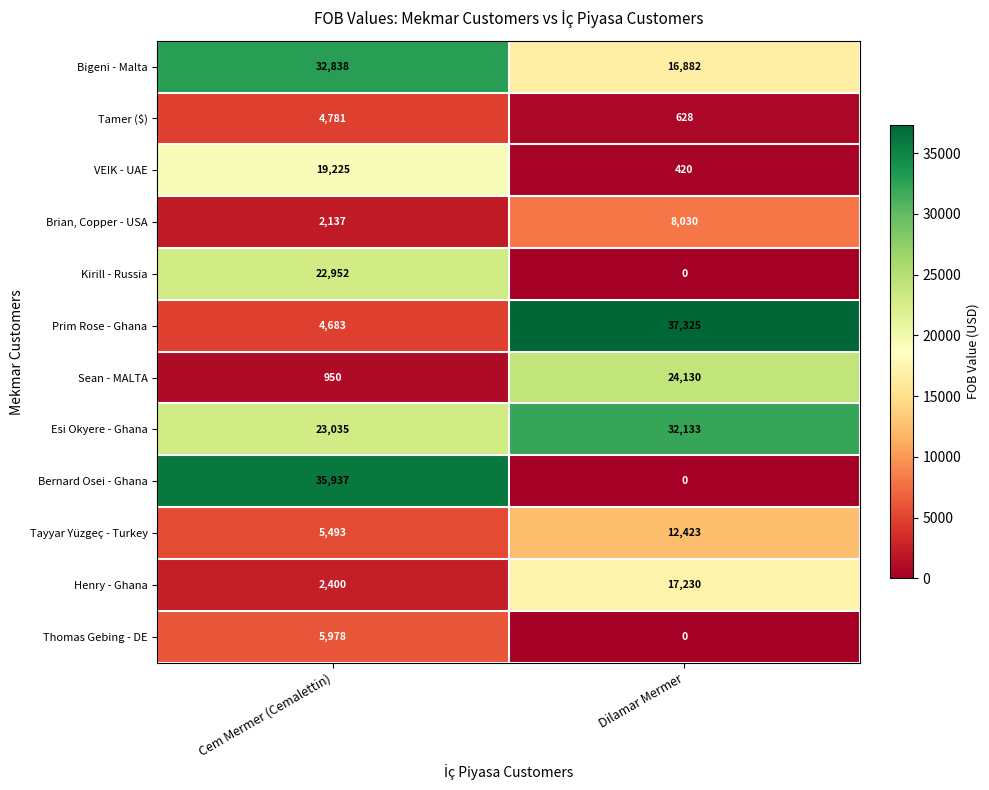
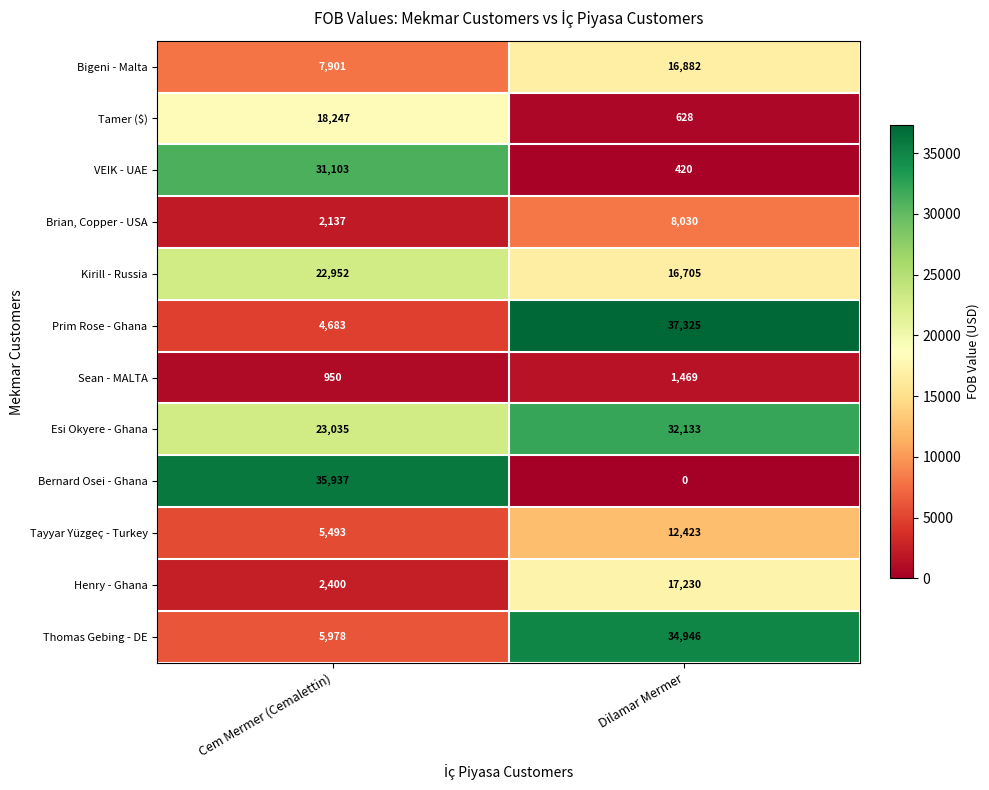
  {
    "Bigeni - Malta": {
-     "Cem Mermer (Cemalettin)": "32,838",
+     "Cem Mermer (Cemalettin)": "7,901",
      "Dilamar Mermer": "16,882"
    },
    "Tamer ($)": {
-     "Cem Mermer (Cemalettin)": "4,781",
+     "Cem Mermer (Cemalettin)": "18,247",
      "Dilamar Mermer": "628"
    },
    "VEIK - UAE": {
-     "Cem Mermer (Cemalettin)": "19,225",
+     "Cem Mermer (Cemalettin)": "31,103",
      "Dilamar Mermer": "420"
    },
    "Brian, Copper - USA": {
      "Cem Mermer (Cemalettin)": "2,137",
      "Dilamar Mermer": "8,030"
    },
    "Kirill - Russia": {
      "Cem Mermer (Cemalettin)": "22,952",
-     "Dilamar Mermer": "0"
+     "Dilamar Mermer": "16,705"
    },
    "Prim Rose - Ghana": {
      "Cem Mermer (Cemalettin)": "4,683",
      "Dilamar Mermer": "37,325"
    },
    "Sean - MALTA": {
      "Cem Mermer (Cemalettin)": "950",
-     "Dilamar Mermer": "24,130"
+     "Dilamar Mermer": "1,469"
    },
    "Esi Okyere - Ghana": {
      "Cem Mermer (Cemalettin)": "23,035",
      "Dilamar Mermer": "32,133"
    },
    "Bernard Osei - Ghana": {
      "Cem Mermer (Cemalettin)": "35,937",
      "Dilamar Mermer": "0"
    },
    "Tayyar Yüzgeç - Turkey": {
      "Cem Mermer (Cemalettin)": "5,493",
      "Dilamar Mermer": "12,423"
    },
    "Henry - Ghana": {
      "Cem Mermer (Cemalettin)": "2,400",
      "Dilamar Mermer": "17,230"
    },
    "Thomas Gebing - DE": {
      "Cem Mermer (Cemalettin)": "5,978",
-     "Dilamar Mermer": "0"
+     "Dilamar Mermer": "34,946"
    }
  }
